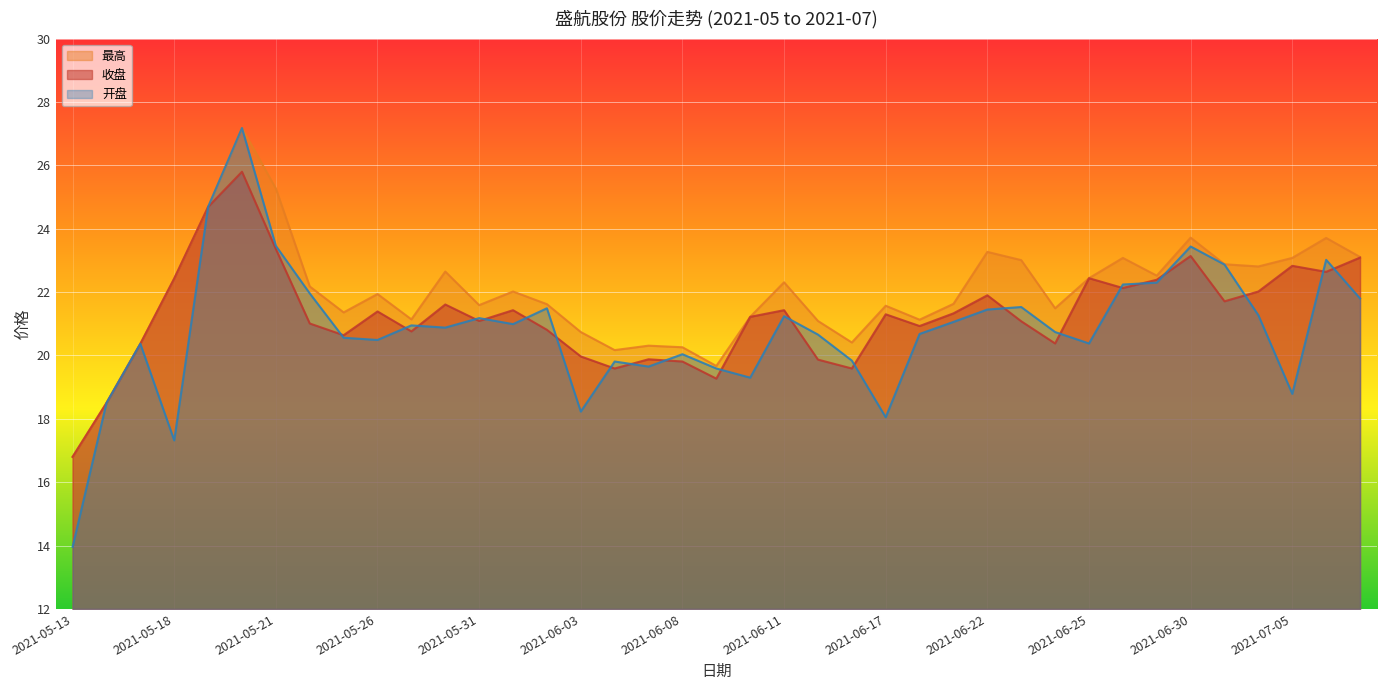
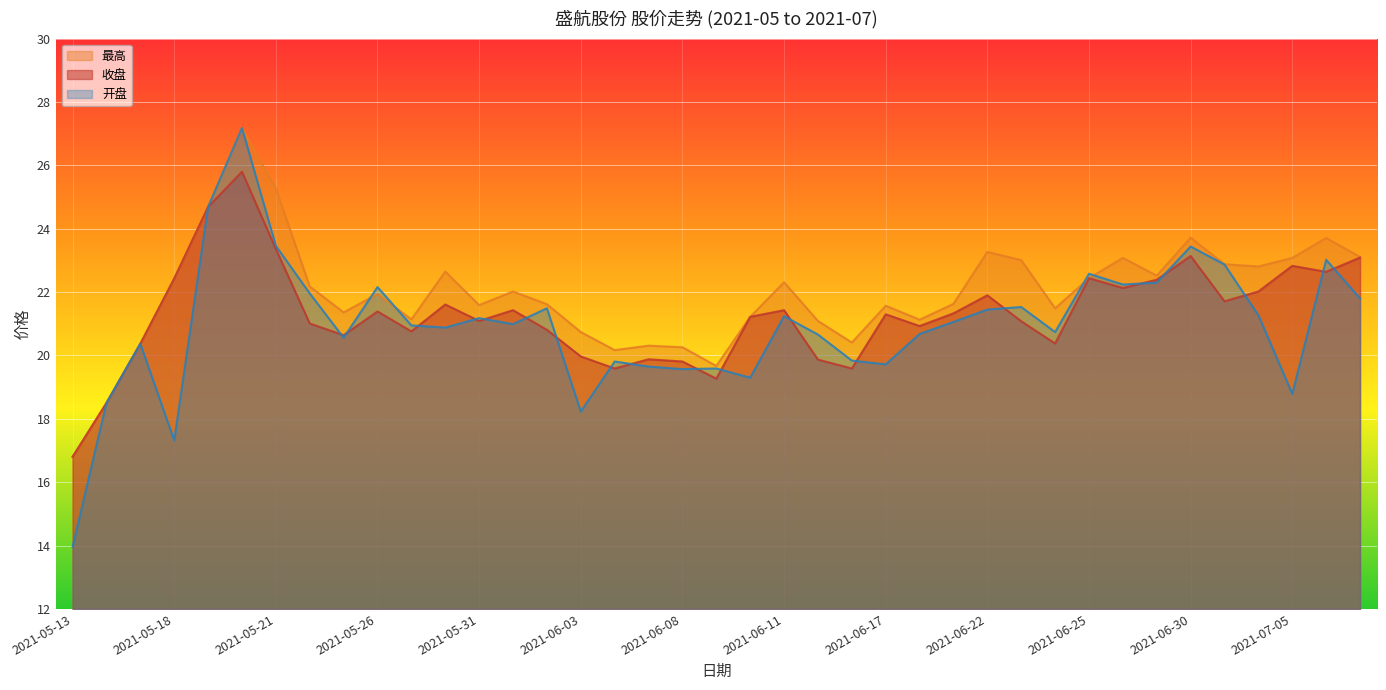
  {
    "开盘": {
      "2021-05-13": 14.0,
      "2021-05-18": 17.3,
      "2021-05-21": 23.5,
-     "2021-05-26": 20.5,
+     "2021-05-26": 22.2,
      "2021-05-31": 21.2,
      "2021-06-03": 18.2,
-     "2021-06-08": 20.0,
+     "2021-06-08": 19.6,
      "2021-06-11": 21.2,
-     "2021-06-17": 18.1,
+     "2021-06-17": 19.7,
      "2021-06-22": 21.5,
-     "2021-06-25": 20.4,
+     "2021-06-25": 22.6,
      "2021-06-30": 23.4,
      "2021-07-05": 18.8
    }
  }
